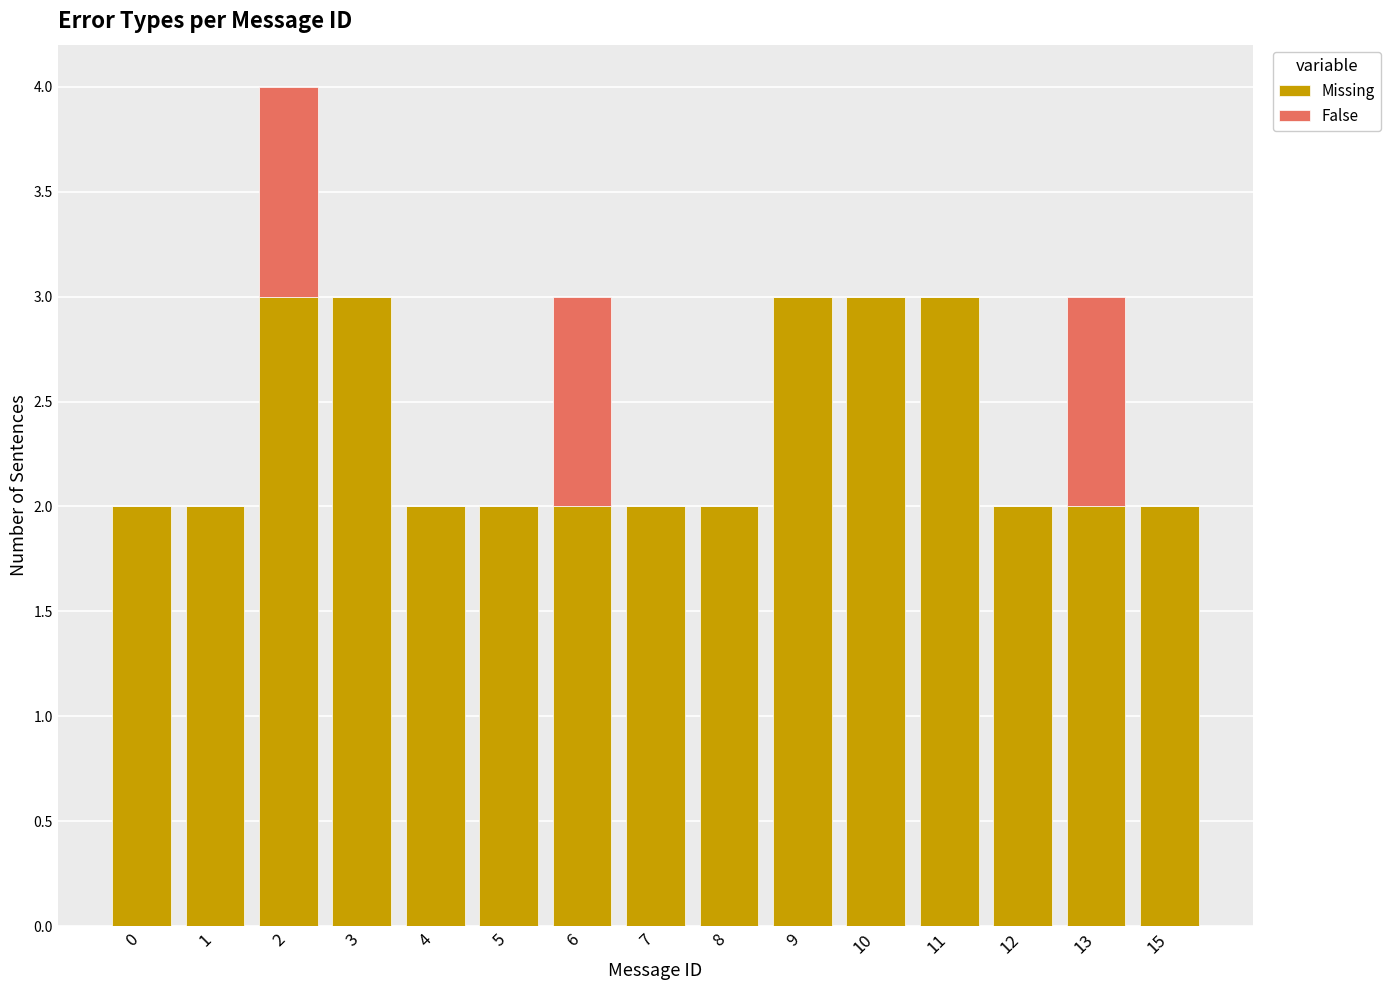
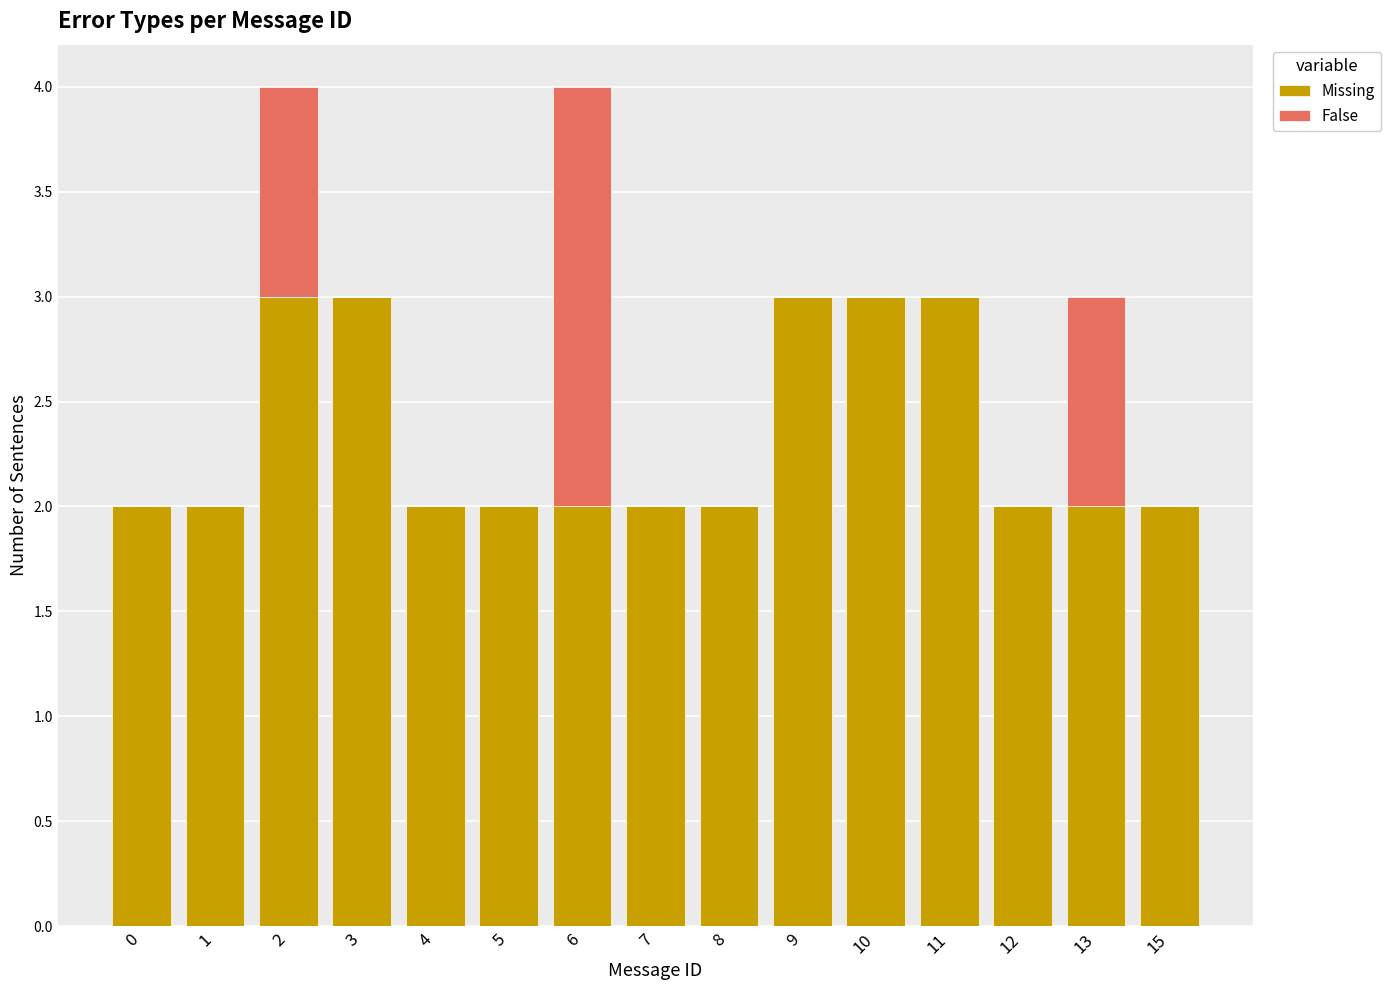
  {
    "Missing": {
      "0": 2,
      "1": 2,
      "2": 3,
      "3": 3,
      "4": 2,
      "5": 2,
      "6": 2,
      "7": 2,
      "8": 2,
      "9": 3,
      "10": 3,
      "11": 3,
      "12": 2,
      "13": 2,
      "15": 2
    },
    "False": {
      "0": 0,
      "1": 0,
      "2": 1,
      "3": 0,
      "4": 0,
      "5": 0,
-     "6": 1,
+     "6": 2,
      "7": 0,
      "8": 0,
      "9": 0,
      "10": 0,
      "11": 0,
      "12": 0,
      "13": 1,
      "15": 0
    }
  }
